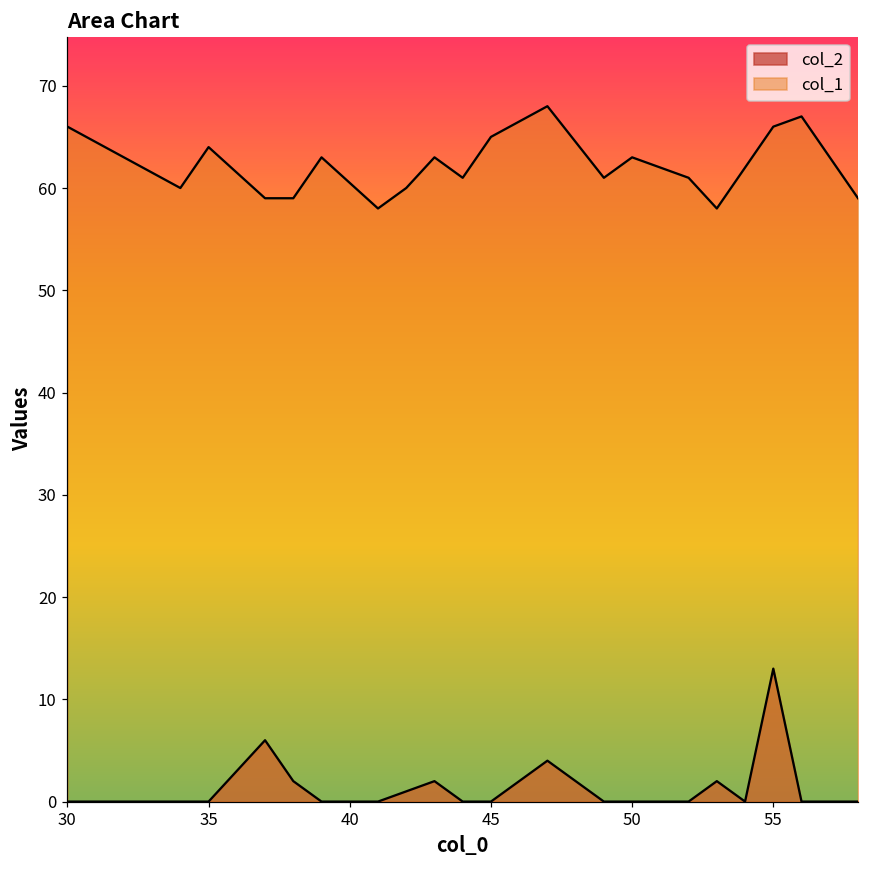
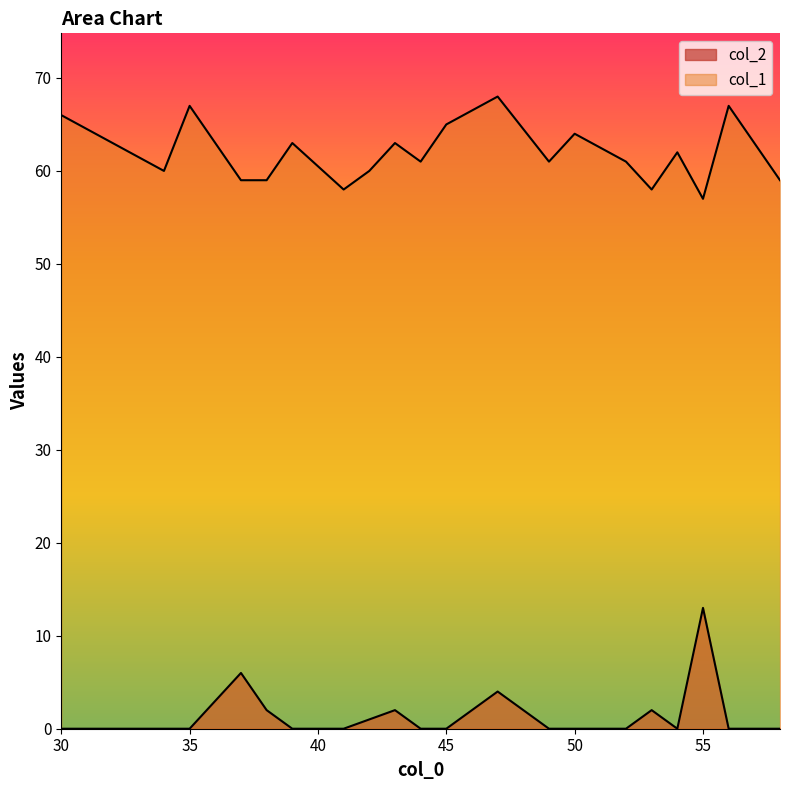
  {
    "col_2": {
      "30": 0,
      "35": 0,
      "45": 0,
      "50": 0,
      "55": 13
    },
    "col_1": {
      "30": 66,
-     "35": 64,
+     "35": 67,
      "45": 65,
-     "50": 63,
-     "55": 66
+     "50": 64,
+     "55": 57
    }
  }
